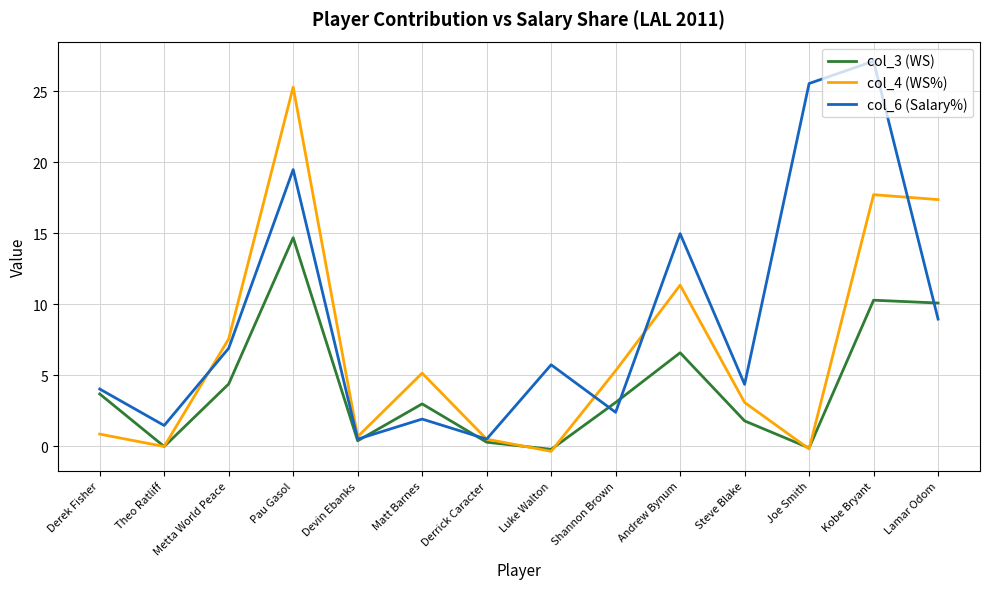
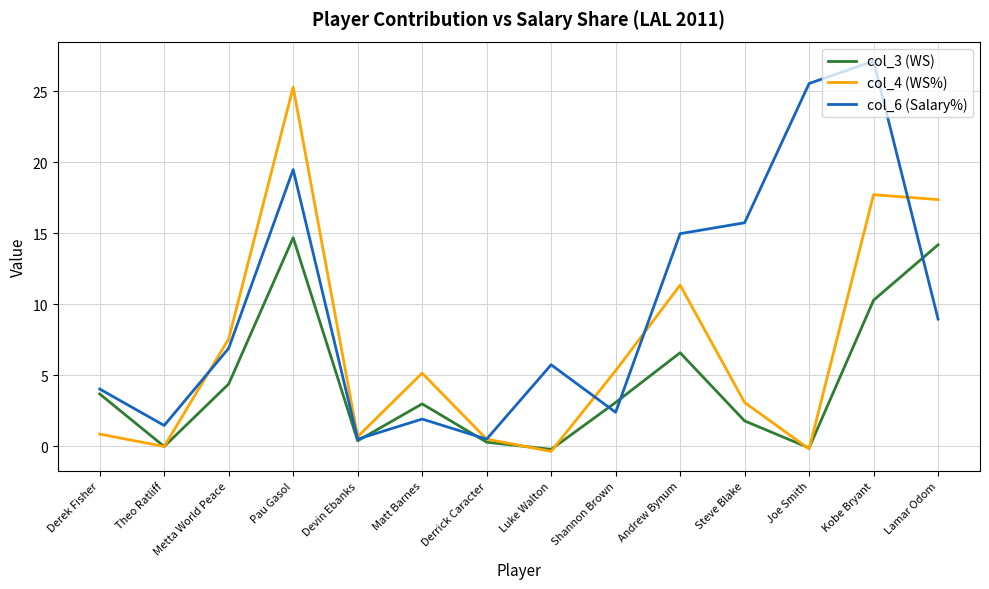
  {
    "col_3 (WS)": {
      "Derek Fisher": 3.7,
      "Metta World Peace": 4.4,
      "Pau Gasol": 14.7,
      "Matt Barnes": 3.0,
      "Derrick Caracter": 0.3,
      "Shannon Brown": 3.1,
      "Andrew Bynum": 6.6,
      "Steve Blake": 1.8,
      "Kobe Bryant": 10.3,
-     "Lamar Odom": 10.1
+     "Lamar Odom": 14.2
    },
    "col_4 (WS%)": {
      "Derek Fisher": 0.9,
      "Metta World Peace": 7.6,
      "Pau Gasol": 25.3,
      "Matt Barnes": 5.2,
      "Shannon Brown": 5.3,
      "Andrew Bynum": 11.4,
      "Steve Blake": 3.1,
      "Kobe Bryant": 17.7,
      "Lamar Odom": 17.4
    },
    "col_6 (Salary%)": {
      "Derek Fisher": 4.0,
      "Theo Ratliff": 1.5,
      "Metta World Peace": 6.9,
      "Pau Gasol": 19.5,
      "Matt Barnes": 1.9,
      "Luke Walton": 5.8,
      "Shannon Brown": 2.4,
      "Andrew Bynum": 15.0,
-     "Steve Blake": 4.4,
+     "Steve Blake": 15.8,
      "Joe Smith": 25.6,
      "Lamar Odom": 9.0
    }
  }
